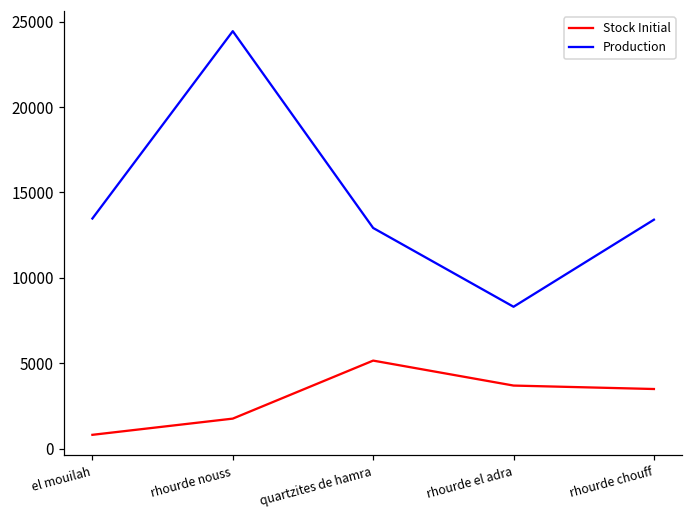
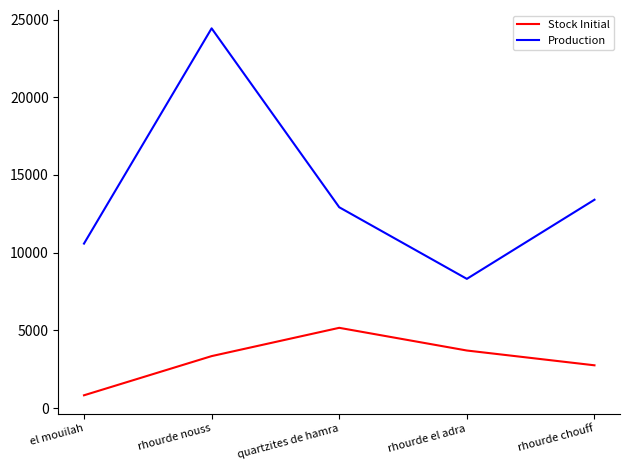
  {
    "Stock Initial": {
      "el mouilah": 800,
-     "rhourde nouss": 1800,
+     "rhourde nouss": 3300,
      "quartzites de hamra": 5200,
      "rhourde el adra": 3700,
-     "rhourde chouff": 3500
+     "rhourde chouff": 2700
    },
    "Production": {
-     "el mouilah": 13500,
+     "el mouilah": 10600,
      "rhourde nouss": 24400,
      "quartzites de hamra": 12900,
      "rhourde el adra": 8300,
      "rhourde chouff": 13400
    }
  }
